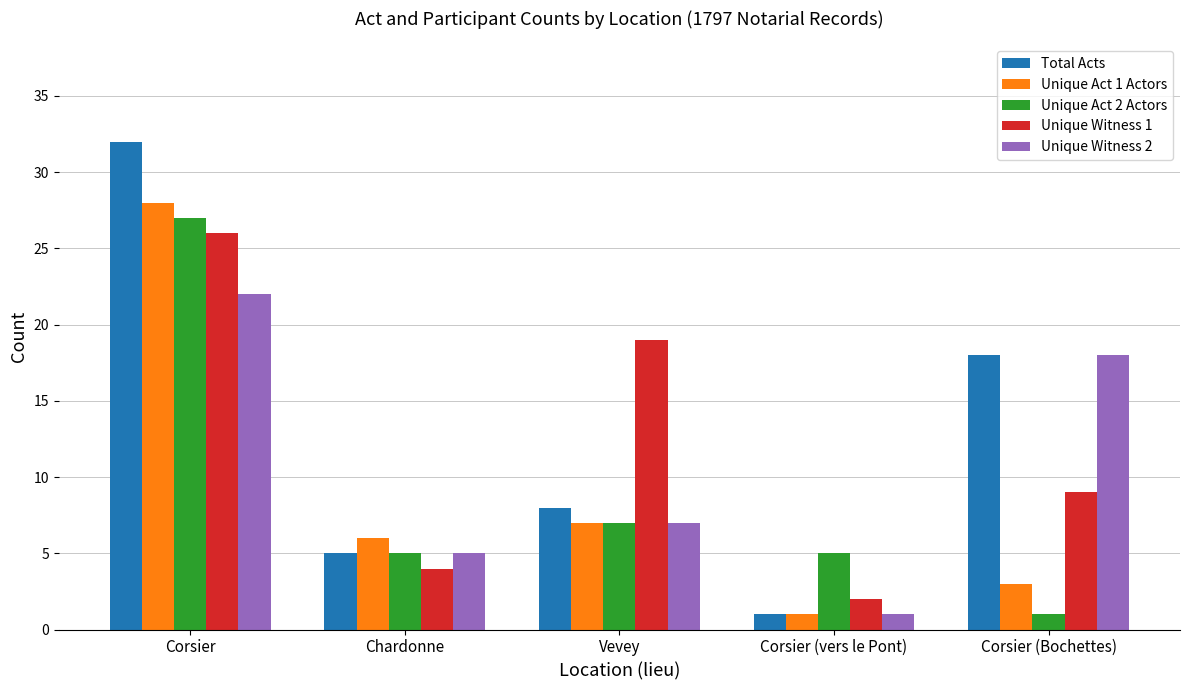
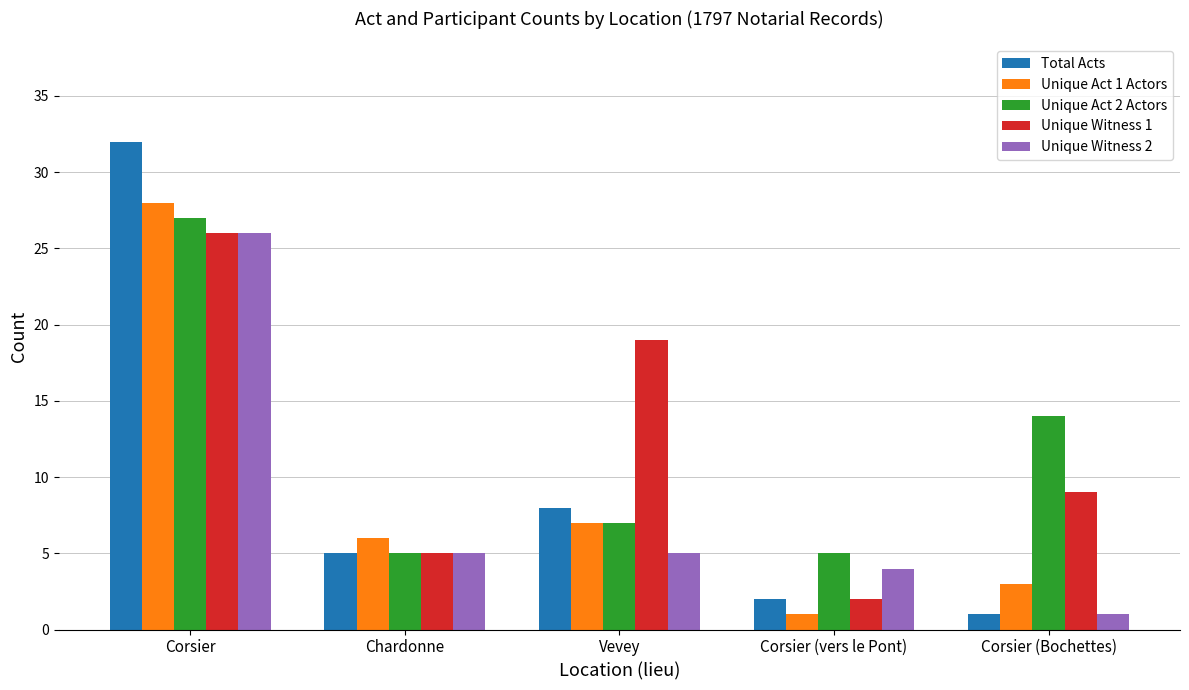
  {
    "Total Acts": {
      "Corsier": 32,
      "Chardonne": 5,
      "Vevey": 8,
-     "Corsier (vers le Pont)": 1,
-     "Corsier (Bochettes)": 18
+     "Corsier (vers le Pont)": 2,
+     "Corsier (Bochettes)": 1
    },
    "Unique Act 1 Actors": {
      "Corsier": 28,
      "Chardonne": 6,
      "Vevey": 7,
      "Corsier (vers le Pont)": 1,
      "Corsier (Bochettes)": 3
    },
    "Unique Act 2 Actors": {
      "Corsier": 27,
      "Chardonne": 5,
      "Vevey": 7,
      "Corsier (vers le Pont)": 5,
-     "Corsier (Bochettes)": 1
+     "Corsier (Bochettes)": 14
    },
    "Unique Witness 1": {
      "Corsier": 26,
-     "Chardonne": 4,
+     "Chardonne": 5,
      "Vevey": 19,
      "Corsier (vers le Pont)": 2,
      "Corsier (Bochettes)": 9
    },
    "Unique Witness 2": {
-     "Corsier": 22,
+     "Corsier": 26,
      "Chardonne": 5,
-     "Vevey": 7,
-     "Corsier (vers le Pont)": 1,
-     "Corsier (Bochettes)": 18
+     "Vevey": 5,
+     "Corsier (vers le Pont)": 4,
+     "Corsier (Bochettes)": 1
    }
  }
